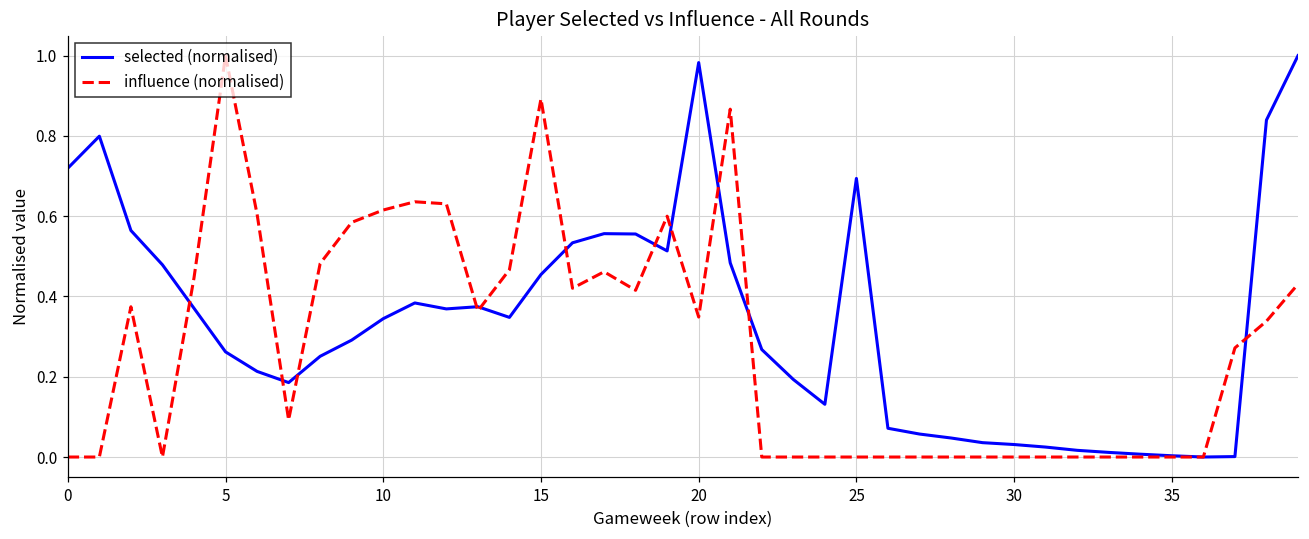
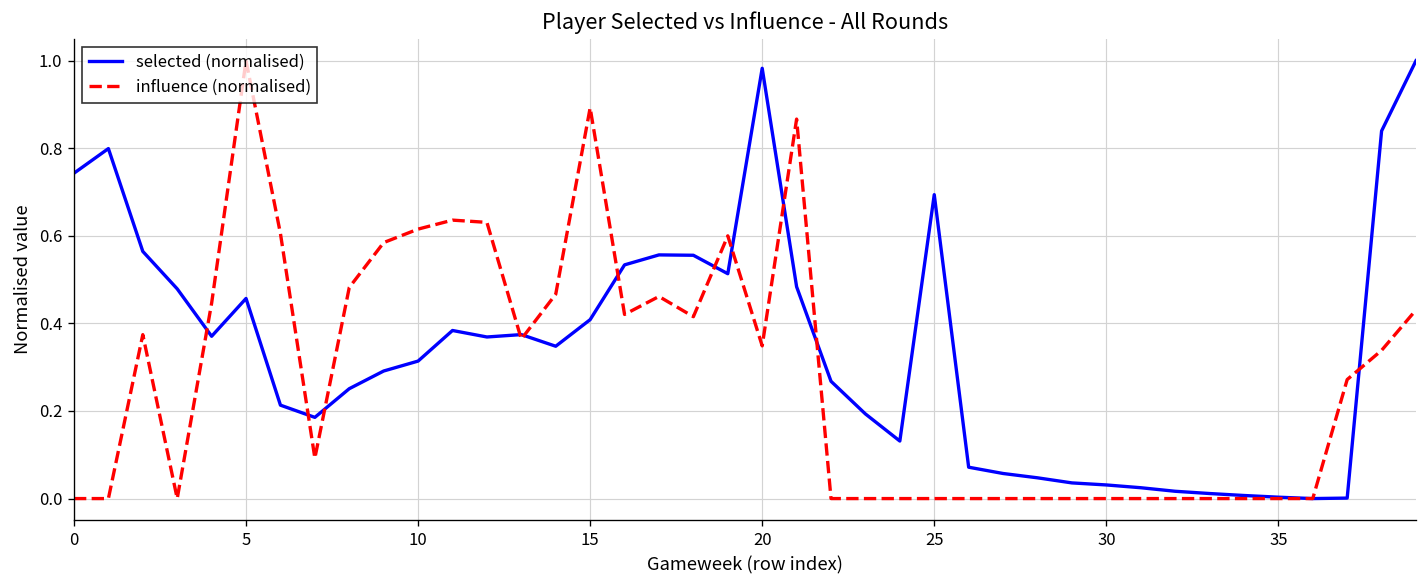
  {
    "selected (normalised)": {
-     "0": 0.72,
-     "5": 0.26,
-     "10": 0.34,
-     "15": 0.45,
+     "0": 0.74,
+     "5": 0.46,
+     "10": 0.31,
+     "15": 0.41,
      "20": 0.98,
      "25": 0.69,
      "30": 0.03
    },
    "influence (normalised)": {
      "0": 0.00,
      "10": 0.62,
      "15": 0.89,
      "20": 0.35,
      "25": 0.00,
      "30": 0.00
    }
  }
